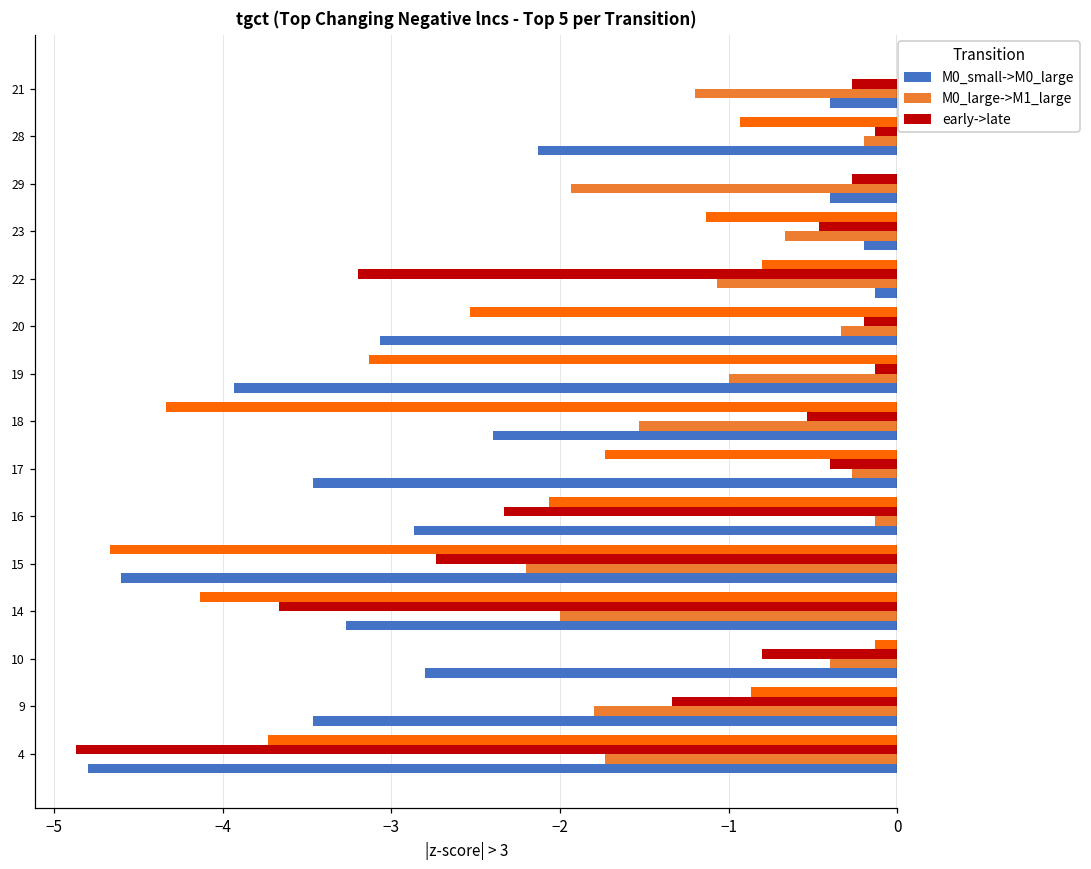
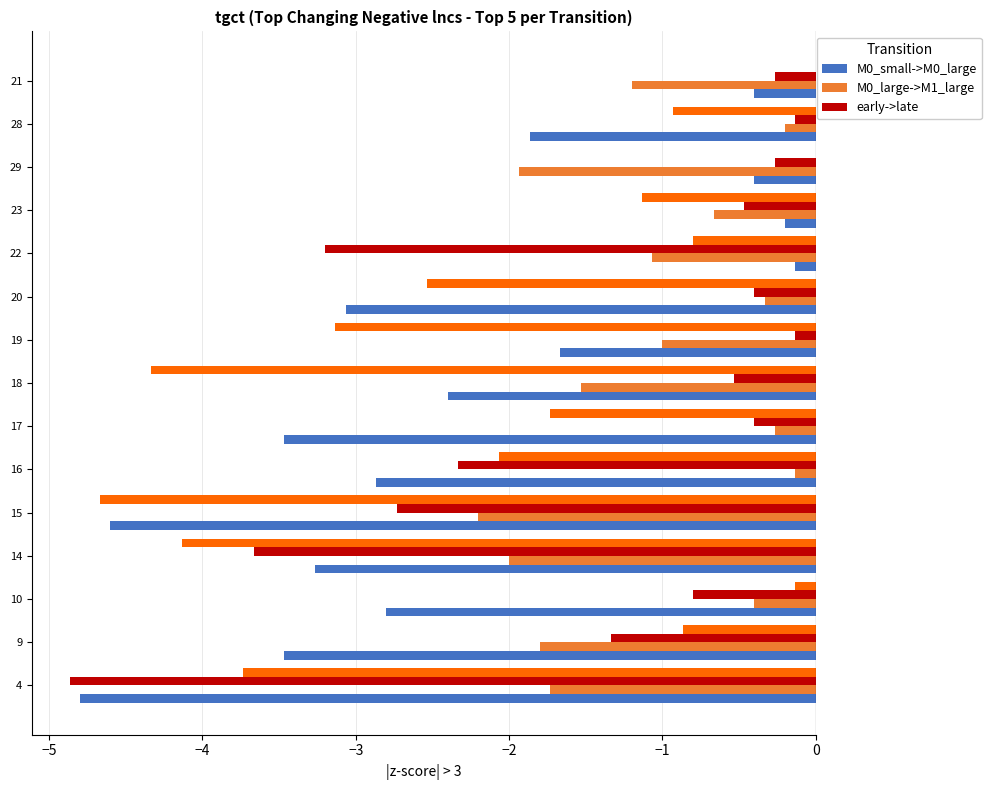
  {
    "M0_small->M0_large": {
      "21": -0.40,
-     "28": -2.13,
+     "28": -1.87,
      "29": -0.40,
      "23": -0.20,
      "22": -0.13,
      "20": -3.07,
-     "19": -3.93,
+     "19": -1.67,
      "18": -2.40,
      "17": -3.47,
      "16": -2.87,
      "15": -4.60,
      "14": -3.27,
      "10": -2.80,
      "9": -3.47,
      "4": -4.80
    },
    "early->late": {
      "21": -0.27,
      "28": -0.13,
      "29": -0.27,
      "23": -0.47,
      "22": -3.20,
-     "20": -0.20,
+     "20": -0.40,
      "19": -0.13,
      "18": -0.53,
      "17": -0.40,
      "16": -2.33,
      "15": -2.73,
      "14": -3.67,
      "10": -0.80,
      "9": -1.33,
      "4": -4.87
    }
  }
